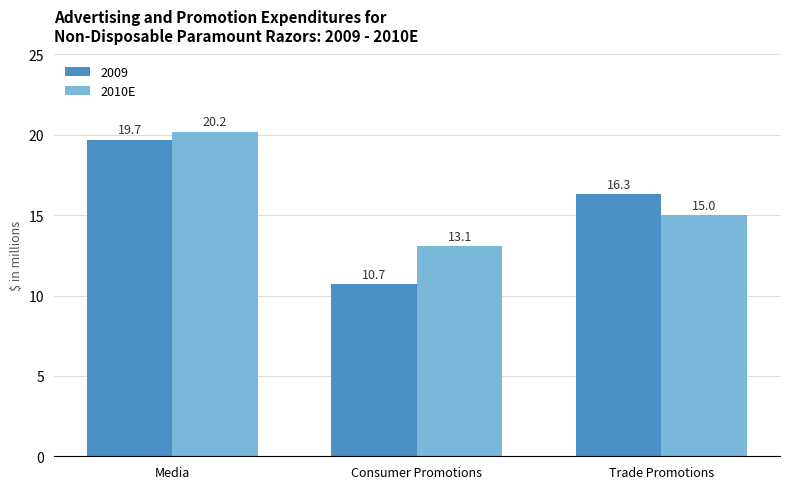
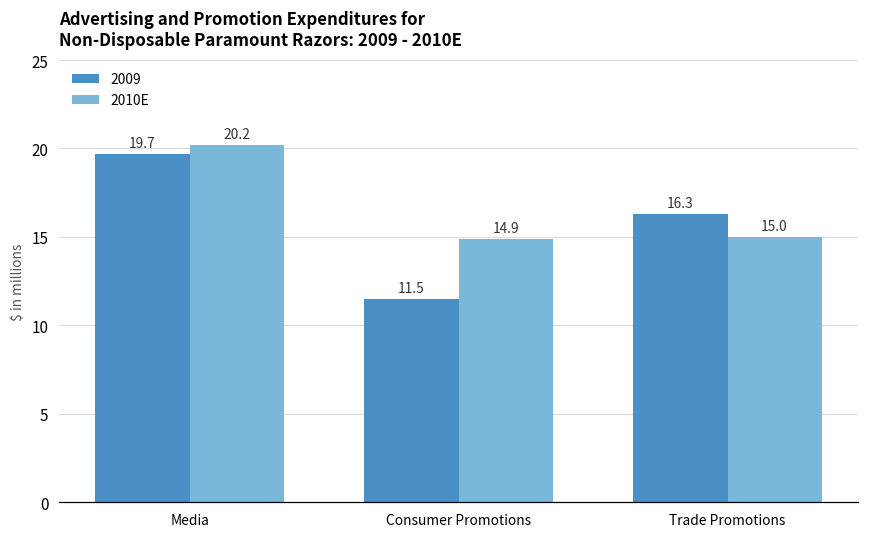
  {
    "2009": {
      "Media": 19.7,
-     "Consumer Promotions": 10.7,
+     "Consumer Promotions": 11.5,
      "Trade Promotions": 16.3
    },
    "2010E": {
      "Media": 20.2,
-     "Consumer Promotions": 13.1,
+     "Consumer Promotions": 14.9,
      "Trade Promotions": 15.0
    }
  }
